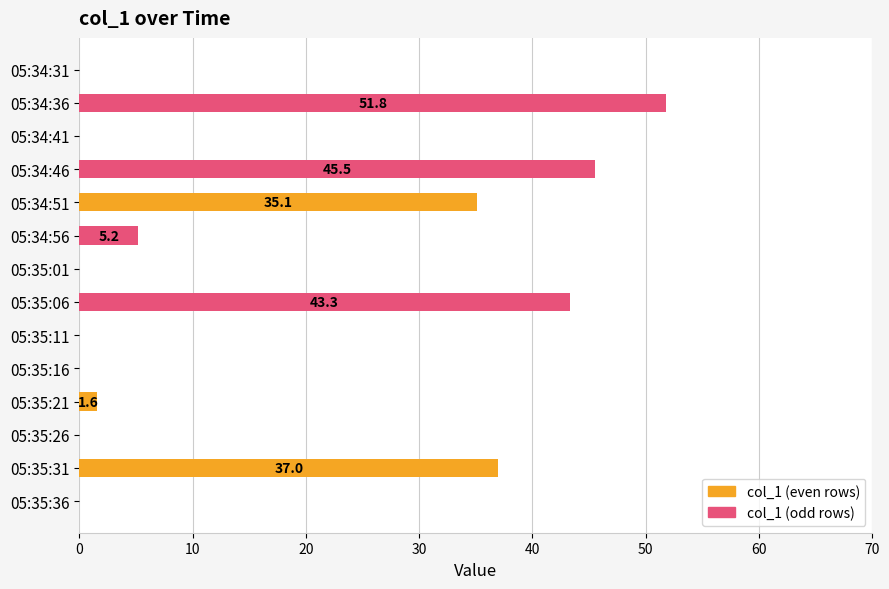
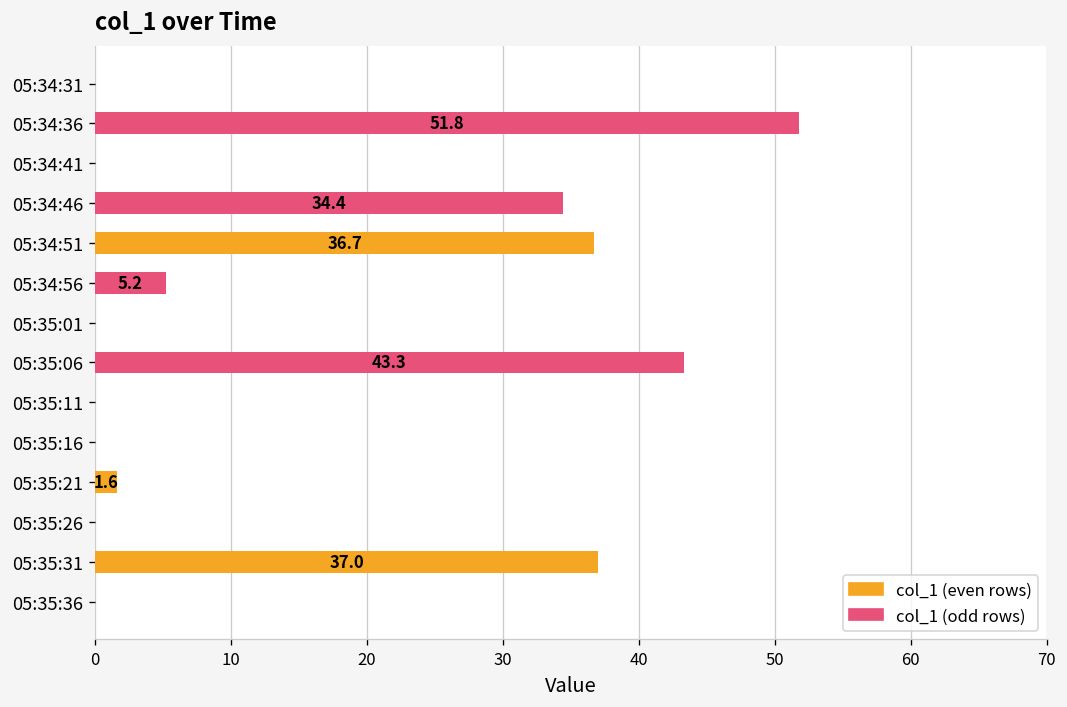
  {
    "05:34:36": 51.8,
-   "05:34:46": 45.5,
-   "05:34:51": 35.1,
+   "05:34:46": 34.4,
+   "05:34:51": 36.7,
    "05:34:56": 5.2,
    "05:35:06": 43.3,
    "05:35:21": 1.6,
    "05:35:31": 37.0
  }
